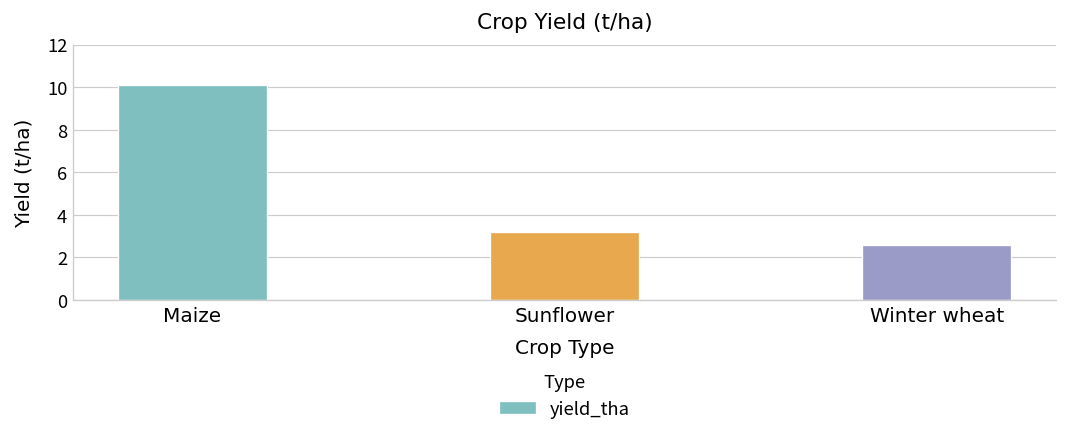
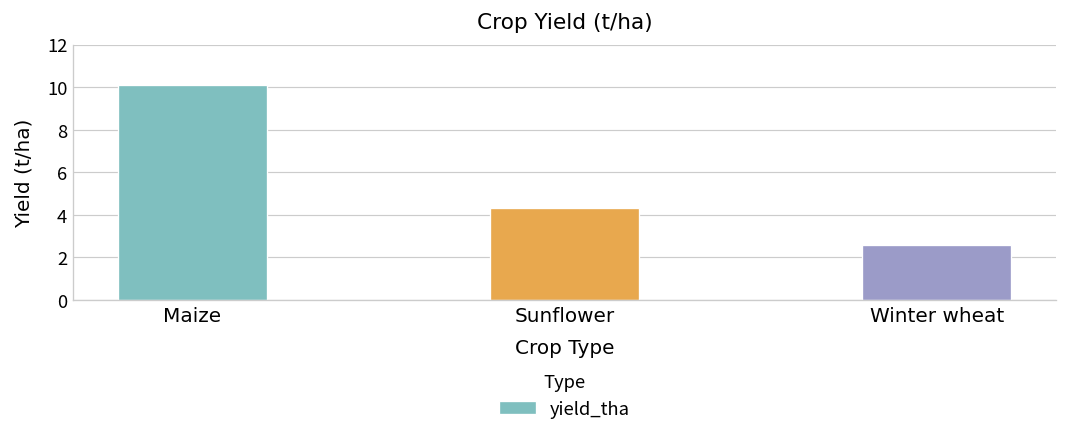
  {
    "Maize": 10.1,
-   "Sunflower": 3.2,
+   "Sunflower": 4.3,
    "Winter wheat": 2.6
  }
